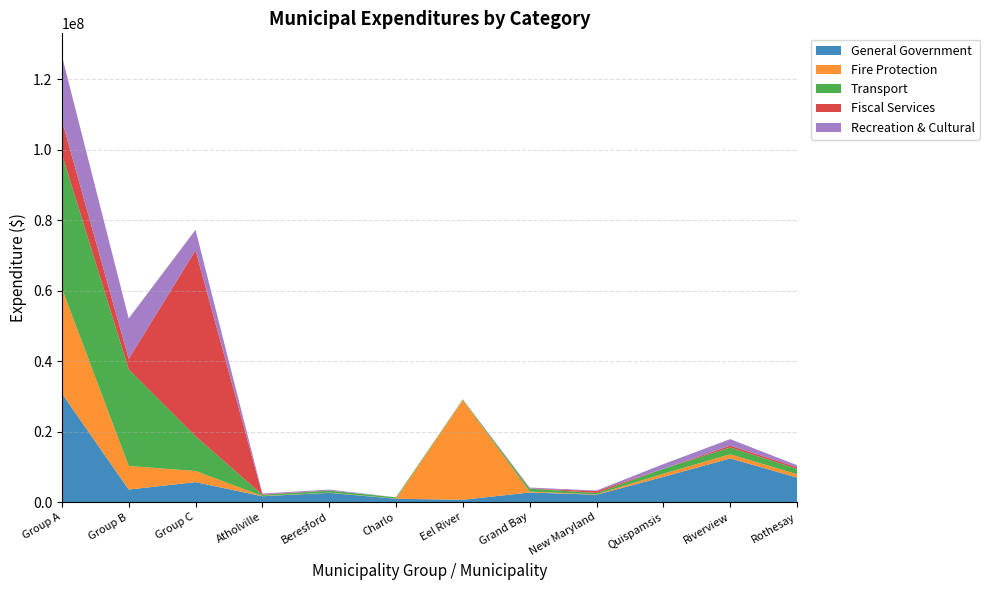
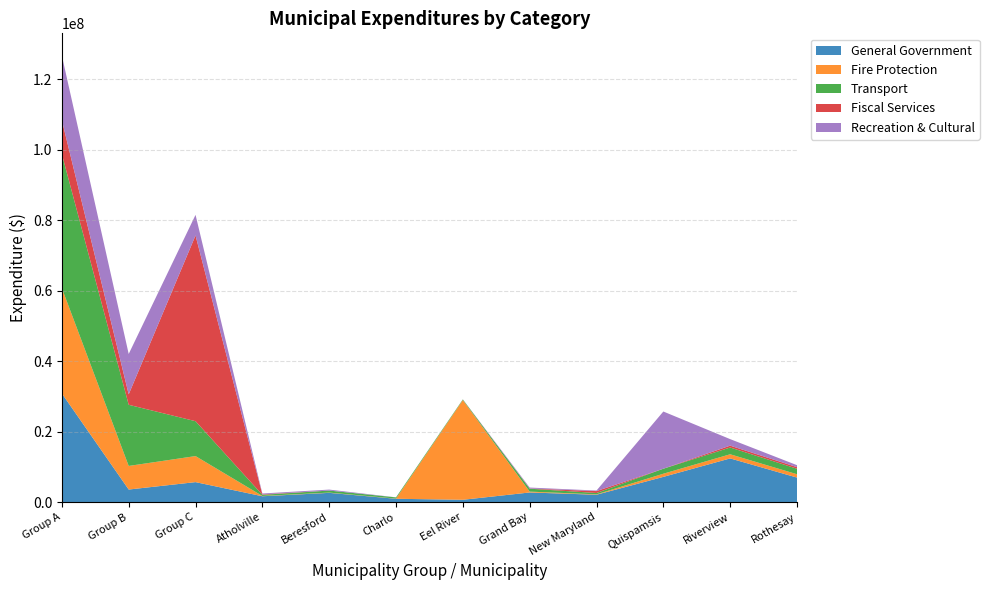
  {
    "General Government": {
      "Group A": 31000000,
      "Group B": 4000000,
      "Group C": 6000000,
      "Quispamsis": 7000000,
      "Riverview": 12000000,
      "Rothesay": 7000000
    },
    "Fire Protection": {
      "Group A": 30000000,
      "Group B": 7000000,
-     "Group C": 3000000,
+     "Group C": 7000000,
      "Quispamsis": 1000000,
      "Riverview": 1000000,
      "Rothesay": 1000000
    },
    "Transport": {
      "Group A": 38000000,
-     "Group B": 27000000,
+     "Group B": 17000000,
      "Group C": 10000000
    },
    "Fiscal Services": {
      "Group A": 10000000,
      "Group B": 3000000,
      "Group C": 53000000
    },
    "Recreation & Cultural": {
      "Group A": 18000000,
      "Group B": 11000000,
      "Group C": 6000000,
-     "Quispamsis": 1000000,
+     "Quispamsis": 16000000,
      "Riverview": 2000000
    }
  }
